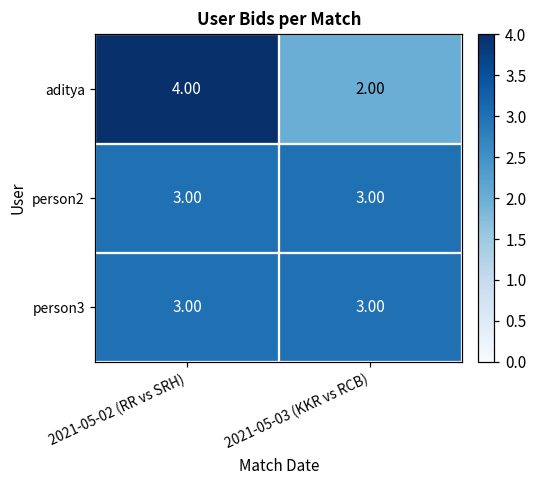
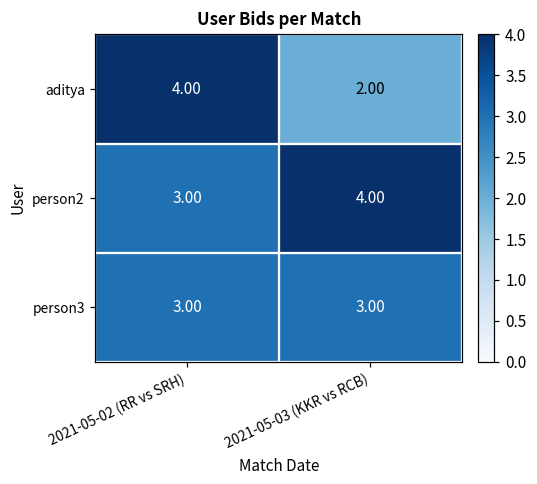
  {
    "aditya": {
      "2021-05-02 (RR vs SRH)": 4.00,
      "2021-05-03 (KKR vs RCB)": 2.00
    },
    "person2": {
      "2021-05-02 (RR vs SRH)": 3.00,
-     "2021-05-03 (KKR vs RCB)": 3.00
+     "2021-05-03 (KKR vs RCB)": 4.00
    },
    "person3": {
      "2021-05-02 (RR vs SRH)": 3.00,
      "2021-05-03 (KKR vs RCB)": 3.00
    }
  }
